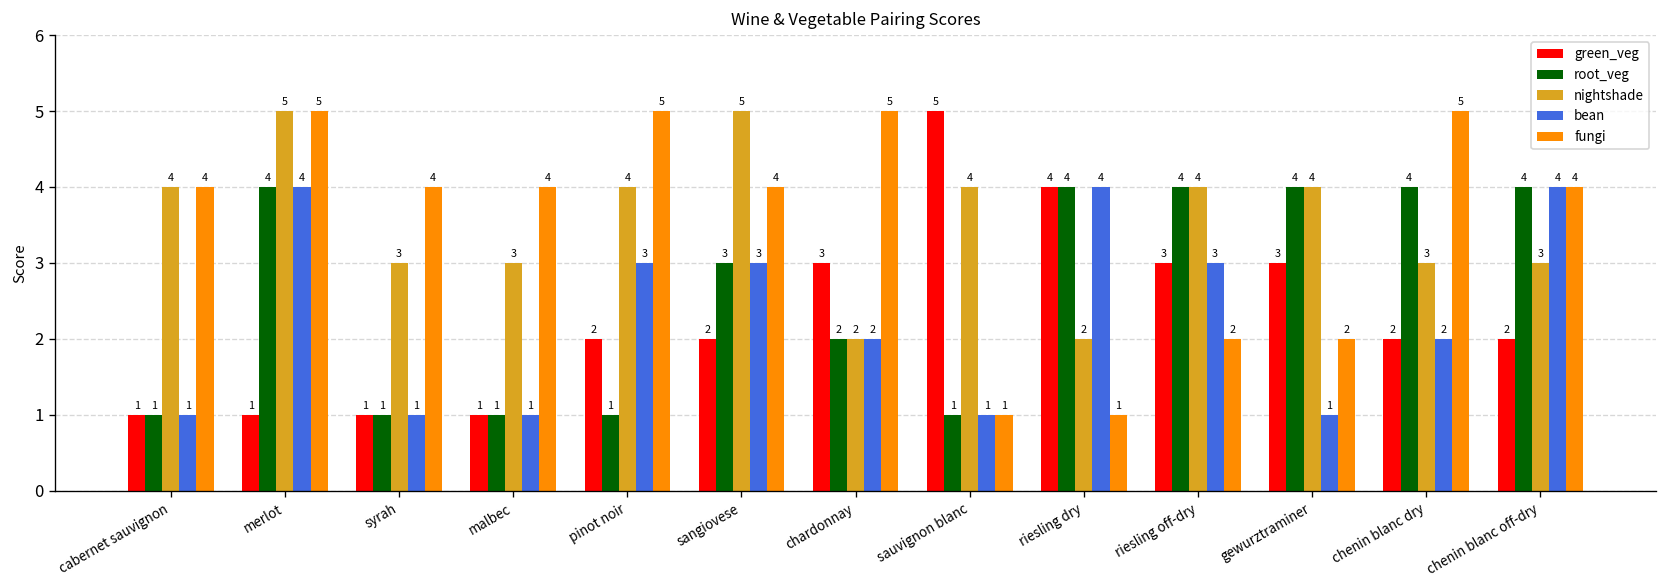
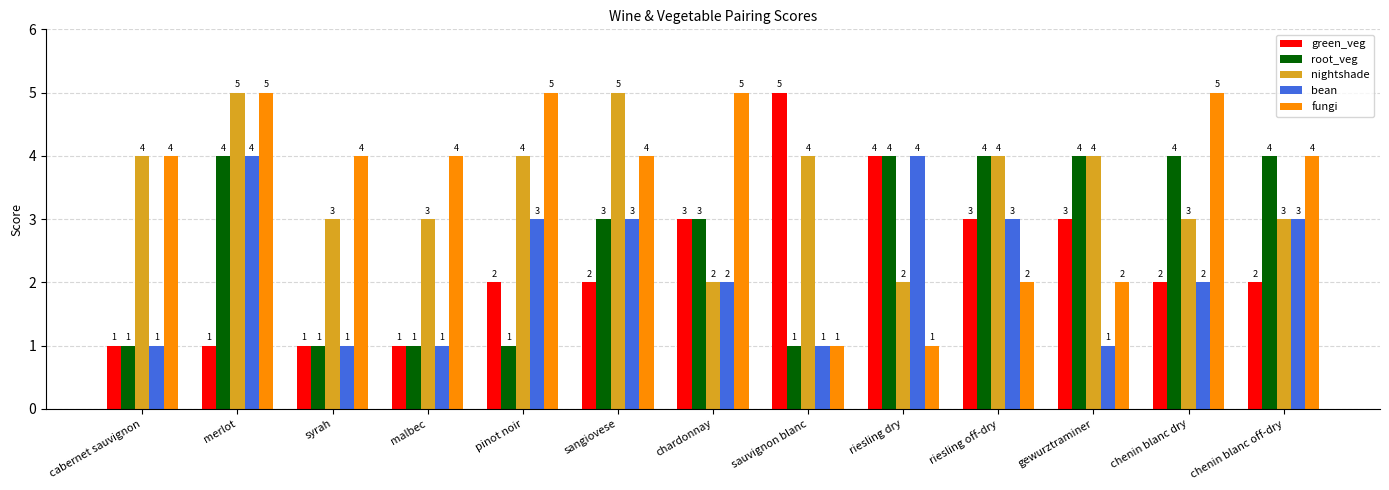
  {
    "green_veg": {
      "cabernet sauvignon": 1,
      "merlot": 1,
      "syrah": 1,
      "malbec": 1,
      "pinot noir": 2,
      "sangiovese": 2,
      "chardonnay": 3,
      "sauvignon blanc": 5,
      "riesling dry": 4,
      "riesling off-dry": 3,
      "gewurztraminer": 3,
      "chenin blanc dry": 2,
      "chenin blanc off-dry": 2
    },
    "root_veg": {
      "cabernet sauvignon": 1,
      "merlot": 4,
      "syrah": 1,
      "malbec": 1,
      "pinot noir": 1,
      "sangiovese": 3,
-     "chardonnay": 2,
+     "chardonnay": 3,
      "sauvignon blanc": 1,
      "riesling dry": 4,
      "riesling off-dry": 4,
      "gewurztraminer": 4,
      "chenin blanc dry": 4,
      "chenin blanc off-dry": 4
    },
    "bean": {
      "cabernet sauvignon": 1,
      "merlot": 4,
      "syrah": 1,
      "malbec": 1,
      "pinot noir": 3,
      "sangiovese": 3,
      "chardonnay": 2,
      "sauvignon blanc": 1,
      "riesling dry": 4,
      "riesling off-dry": 3,
      "gewurztraminer": 1,
      "chenin blanc dry": 2,
-     "chenin blanc off-dry": 4
+     "chenin blanc off-dry": 3
    }
  }
